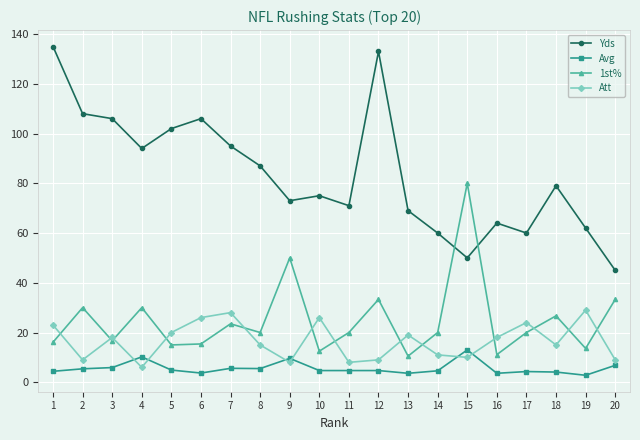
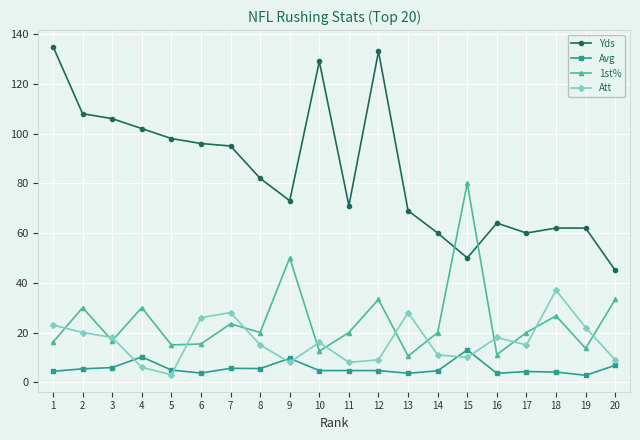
  {
    "Yds": {
      "1": 135,
      "2": 108,
      "3": 106,
-     "4": 94,
-     "5": 102,
-     "6": 106,
+     "4": 102,
+     "5": 98,
+     "6": 96,
      "7": 95,
-     "8": 87,
+     "8": 82,
      "9": 73,
-     "10": 75,
+     "10": 129,
      "11": 71,
      "12": 133,
      "13": 69,
      "14": 60,
      "15": 50,
      "16": 64,
      "17": 60,
-     "18": 79,
+     "18": 62,
      "19": 62,
      "20": 45
    },
    "Att": {
      "1": 23,
-     "2": 9,
+     "2": 20,
      "3": 18,
      "4": 6,
-     "5": 20,
+     "5": 3,
      "6": 26,
      "7": 28,
      "8": 15,
      "9": 8,
-     "10": 26,
+     "10": 16,
      "11": 8,
      "12": 9,
-     "13": 19,
+     "13": 28,
      "14": 11,
      "15": 10,
      "16": 18,
-     "17": 24,
-     "18": 15,
-     "19": 29,
+     "17": 15,
+     "18": 37,
+     "19": 22,
      "20": 9
    }
  }
